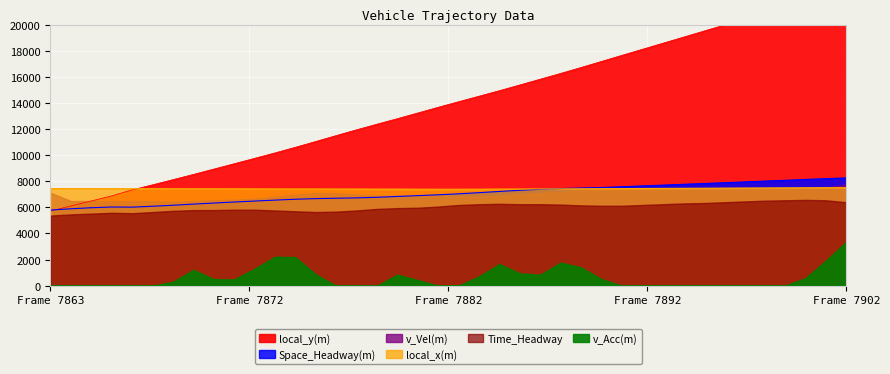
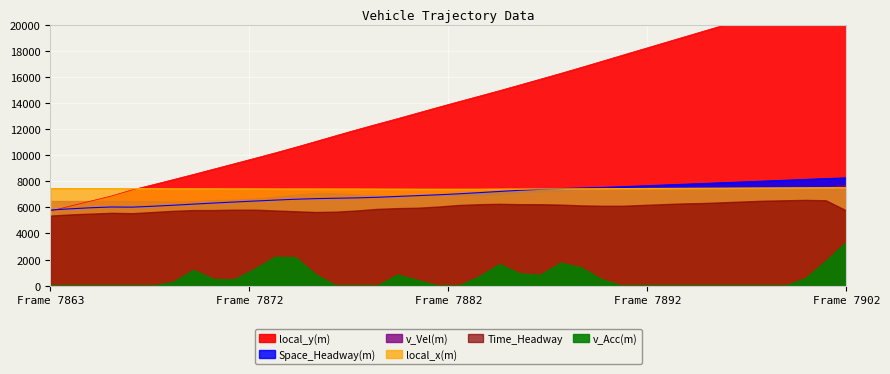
  {
    "Space_Headway(m)": {
      "Frame 7902": 8300
    },
    "v_Vel(m)": {
-     "Frame 7863": 7100,
+     "Frame 7863": 6500,
      "Frame 7902": 7700
    },
    "local_x(m)": {
      "Frame 7863": 7400,
      "Frame 7902": 7500
    },
    "Time_Headway": {
      "Frame 7863": 5400,
-     "Frame 7902": 6400
+     "Frame 7902": 5800
    },
    "v_Acc(m)": {
      "Frame 7863": 0,
      "Frame 7902": 3400
    }
  }
